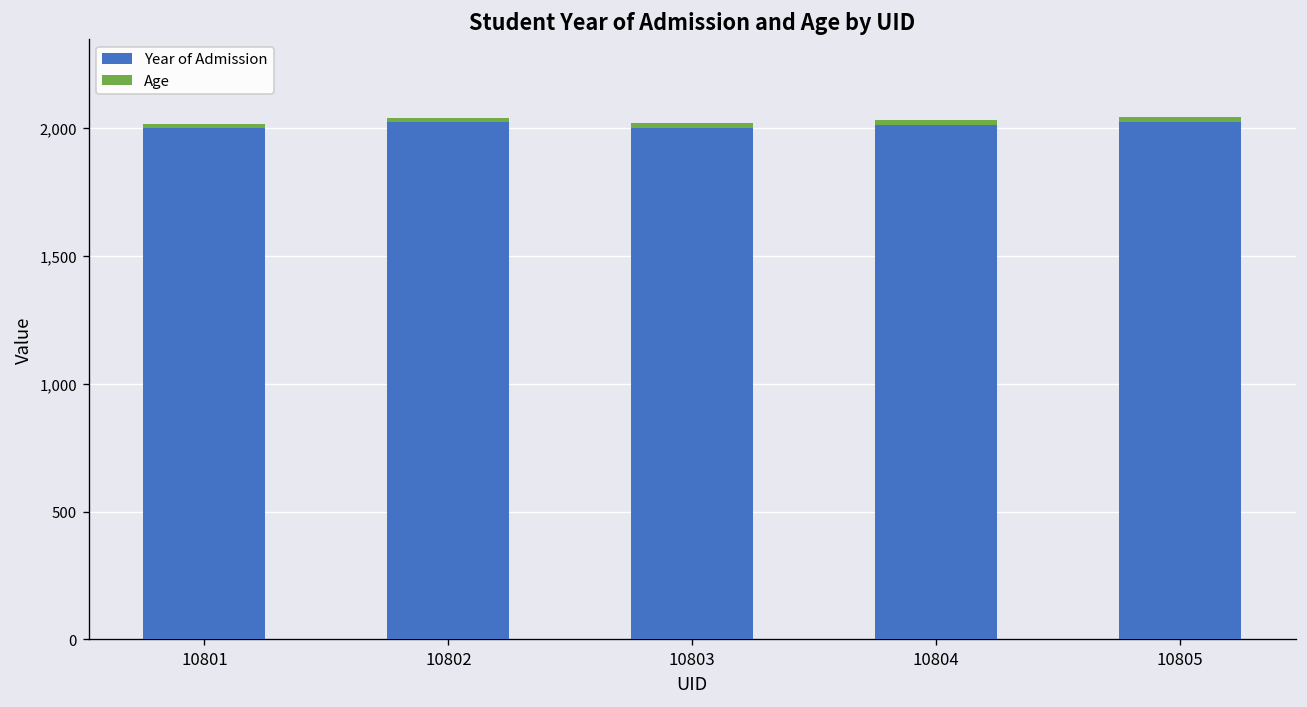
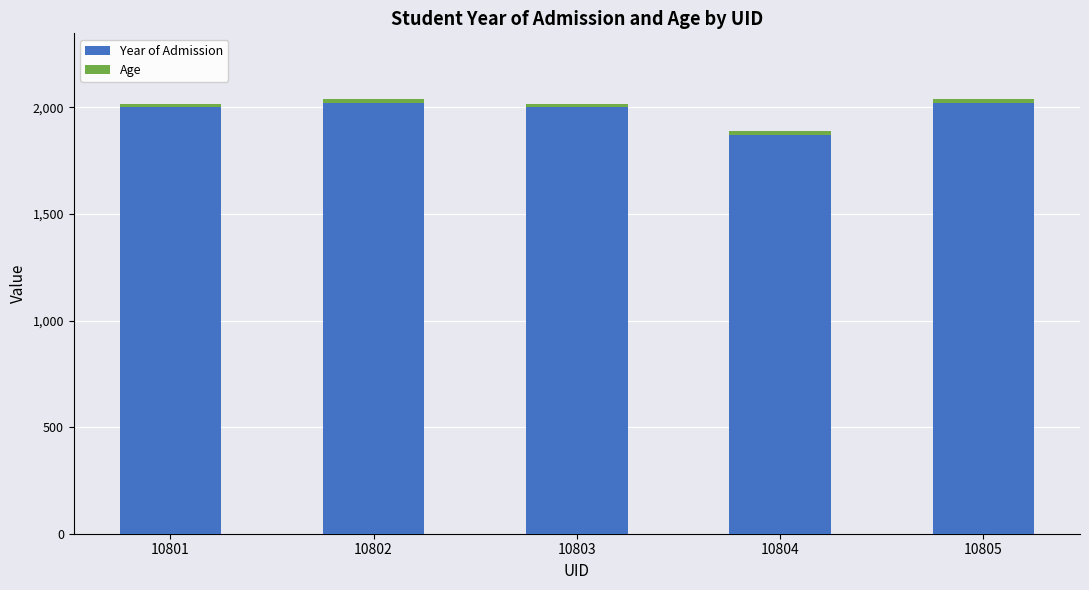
  {
    "Year of Admission": {
      "10801": "2,000",
      "10802": "2,020",
      "10803": "2,000",
-     "10804": "2,010",
+     "10804": "1,870",
      "10805": "2,020"
    },
    "Age": {
      "10801": "20",
      "10802": "20",
      "10803": "20",
      "10804": "20",
      "10805": "20"
    }
  }
